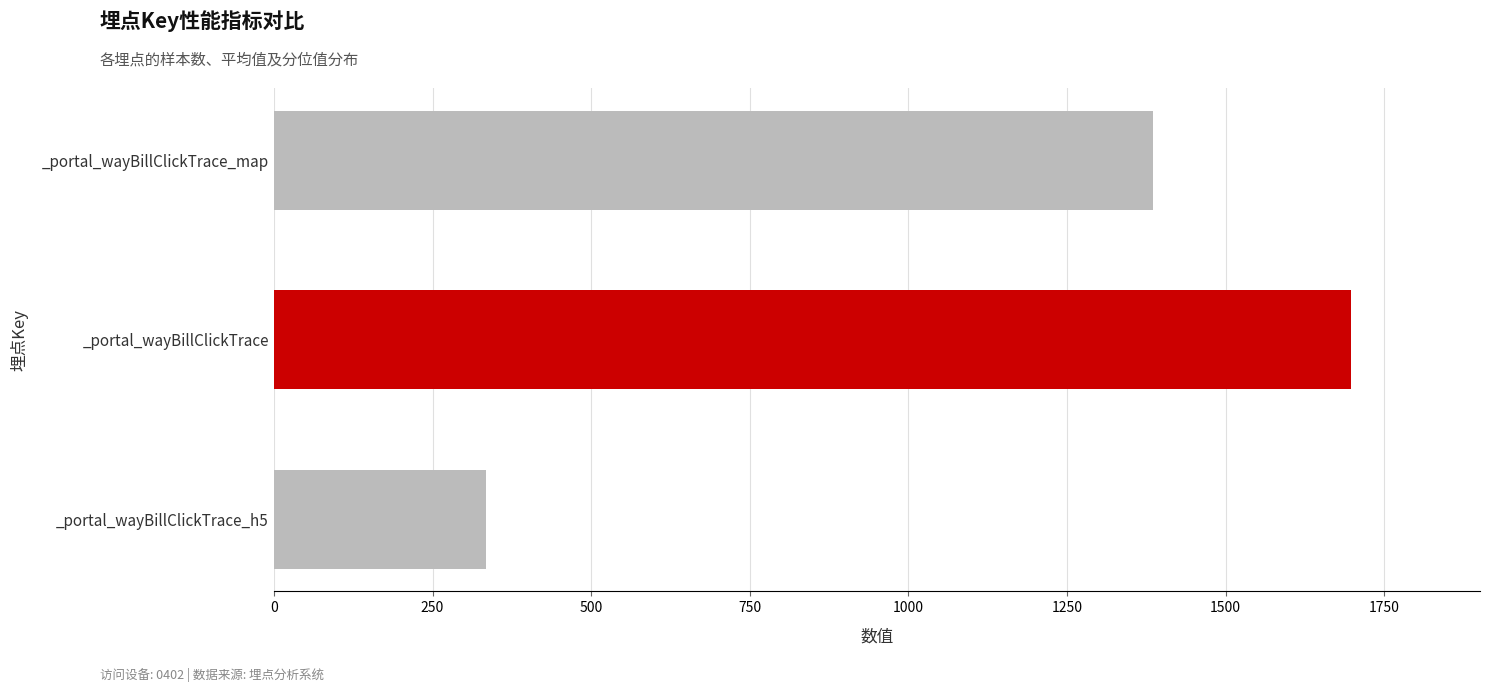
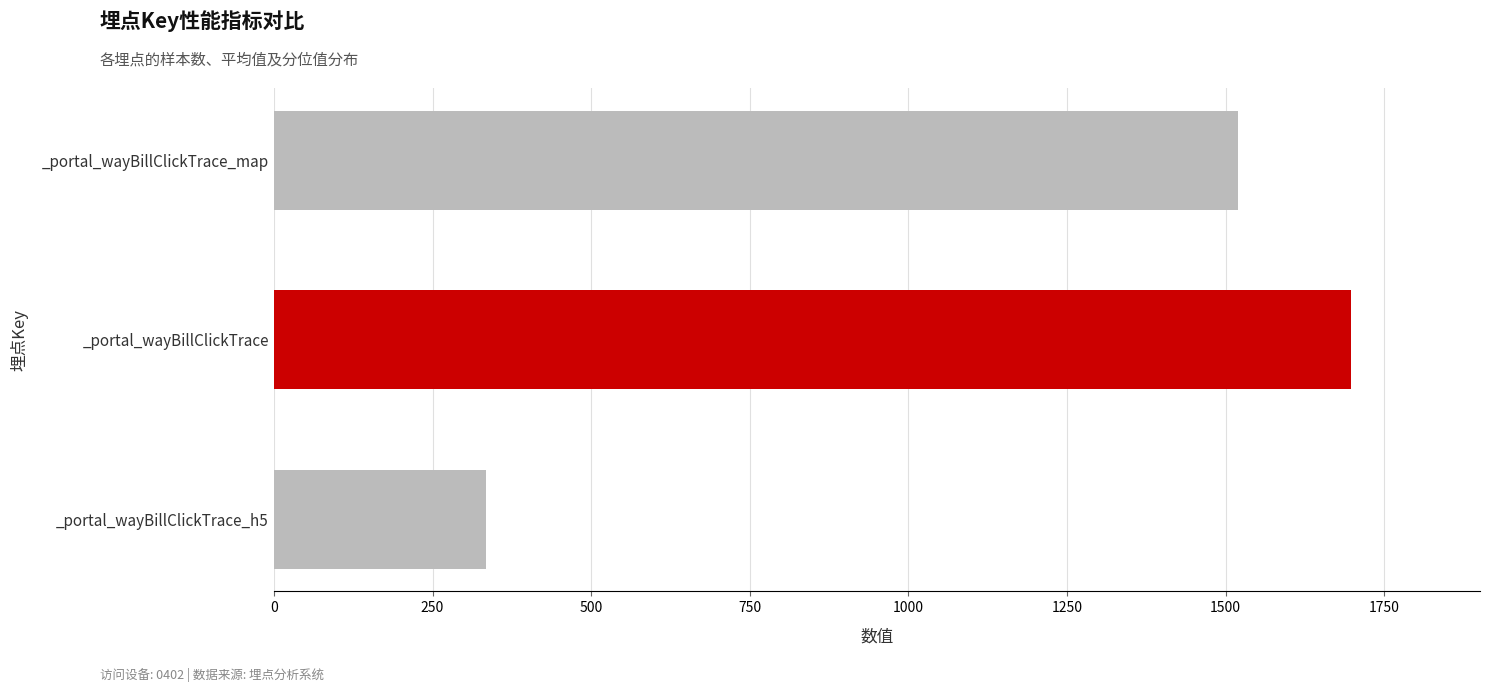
  {
-   "_portal_wayBillClickTrace_map": 1390,
+   "_portal_wayBillClickTrace_map": 1520,
    "_portal_wayBillClickTrace": 1700,
    "_portal_wayBillClickTrace_h5": 330
  }
